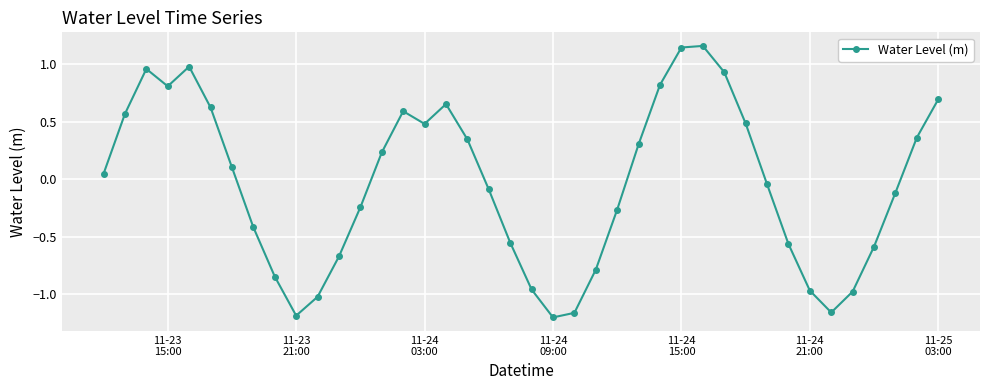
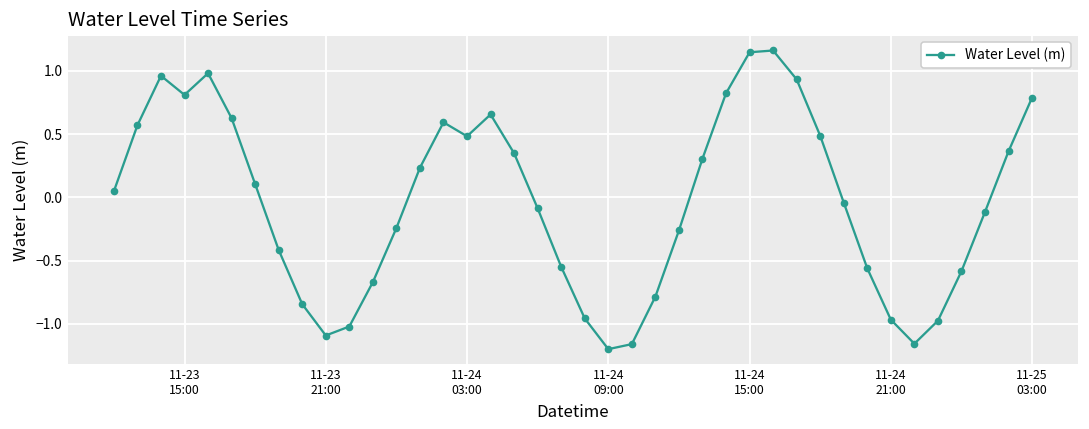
  {
    "11-23 15:00": 0.81,
-   "11-23 21:00": -1.18,
+   "11-23 21:00": -1.09,
    "11-24 03:00": 0.48,
    "11-24 09:00": -1.20,
    "11-24 15:00": 1.15,
    "11-24 21:00": -0.97,
-   "11-25 03:00": 0.70
+   "11-25 03:00": 0.79
  }
